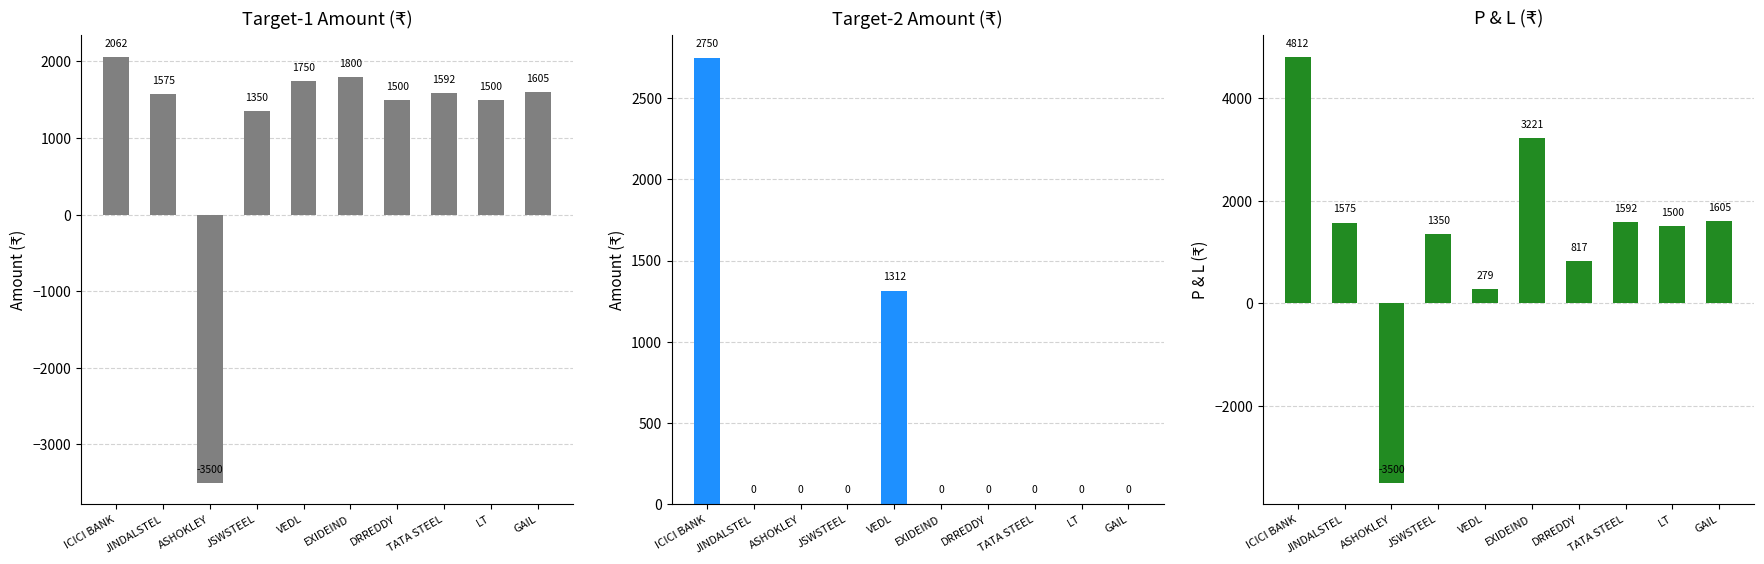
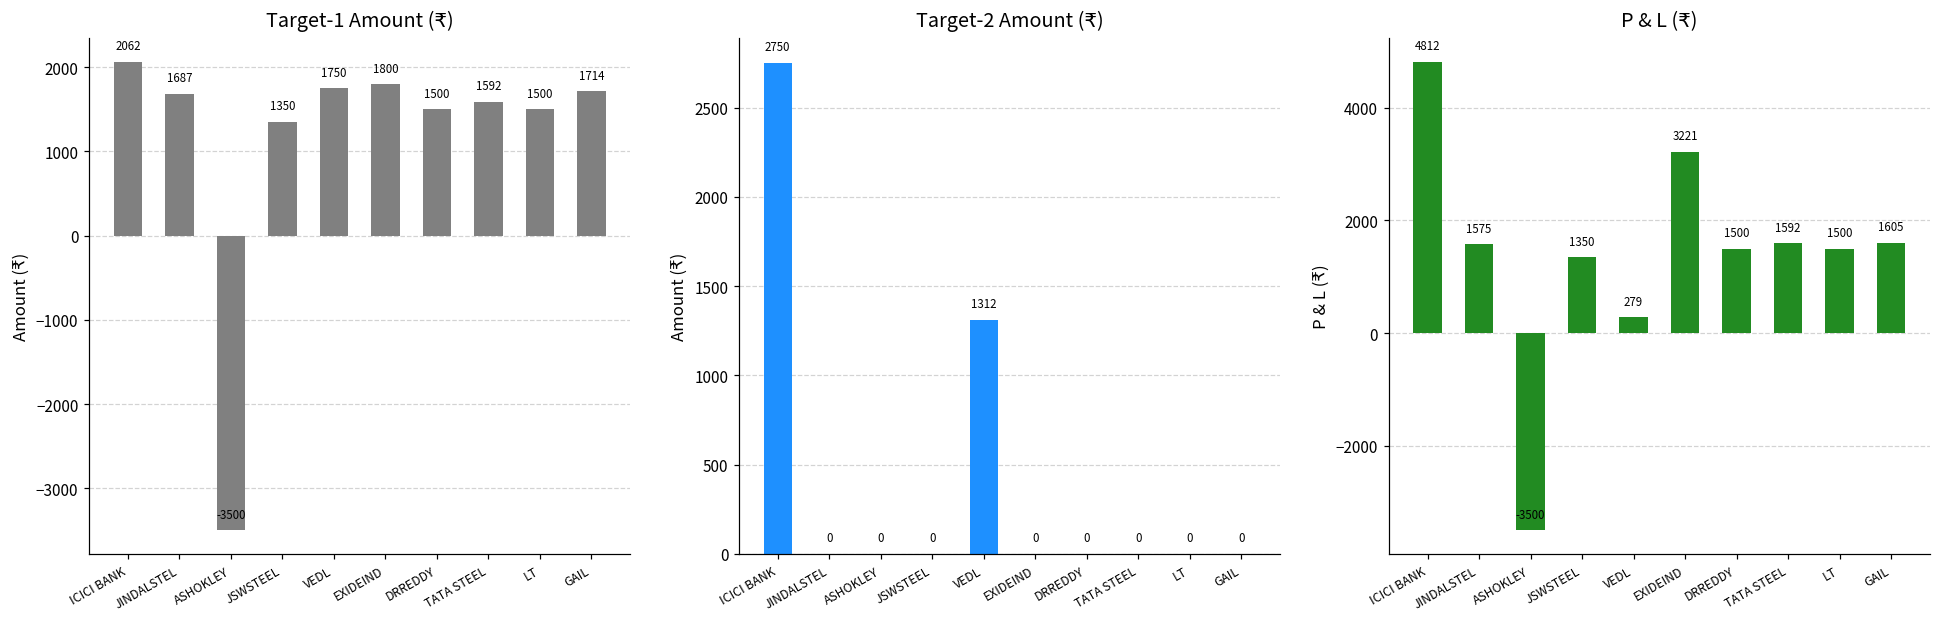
  {
    "Target-1 Amount (₹)": {
      "ICICI BANK": 2062,
-     "JINDALSTEL": 1575,
+     "JINDALSTEL": 1687,
      "ASHOKLEY": -3500,
      "JSWSTEEL": 1350,
      "VEDL": 1750,
      "EXIDEIND": 1800,
      "DRREDDY": 1500,
      "TATA STEEL": 1592,
      "LT": 1500,
-     "GAIL": 1605
+     "GAIL": 1714
    },
    "Target-2 Amount (₹)": {
      "ICICI BANK": 2750,
      "JINDALSTEL": 0,
      "ASHOKLEY": 0,
      "JSWSTEEL": 0,
      "VEDL": 1312,
      "EXIDEIND": 0,
      "DRREDDY": 0,
      "TATA STEEL": 0,
      "LT": 0,
      "GAIL": 0
    },
    "P & L (₹)": {
      "ICICI BANK": 4812,
      "JINDALSTEL": 1575,
      "ASHOKLEY": -3500,
      "JSWSTEEL": 1350,
      "VEDL": 279,
      "EXIDEIND": 3221,
-     "DRREDDY": 817,
+     "DRREDDY": 1500,
      "TATA STEEL": 1592,
      "LT": 1500,
      "GAIL": 1605
    }
  }
